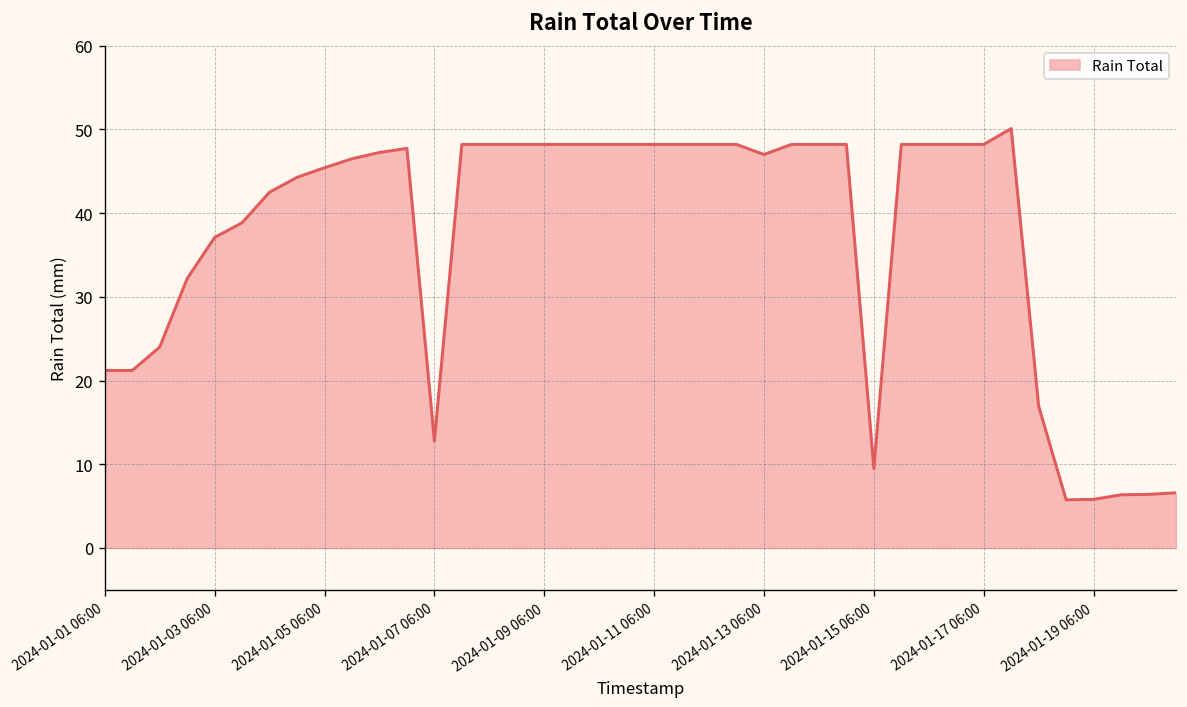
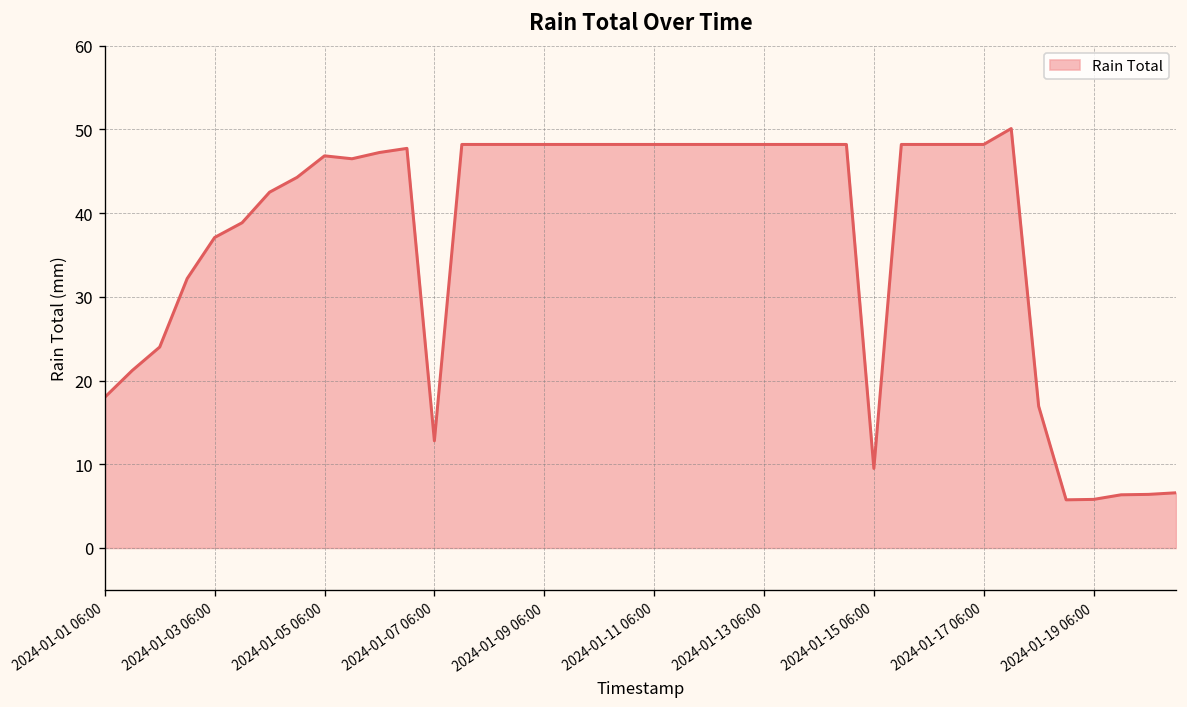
  {
-   "2024-01-01 06:00": 21,
+   "2024-01-01 06:00": 18,
    "2024-01-03 06:00": 37,
-   "2024-01-05 06:00": 45,
+   "2024-01-05 06:00": 47,
    "2024-01-07 06:00": 13,
    "2024-01-09 06:00": 48,
    "2024-01-11 06:00": 48,
-   "2024-01-13 06:00": 47,
+   "2024-01-13 06:00": 48,
    "2024-01-15 06:00": 10,
    "2024-01-17 06:00": 48,
    "2024-01-19 06:00": 6
  }
